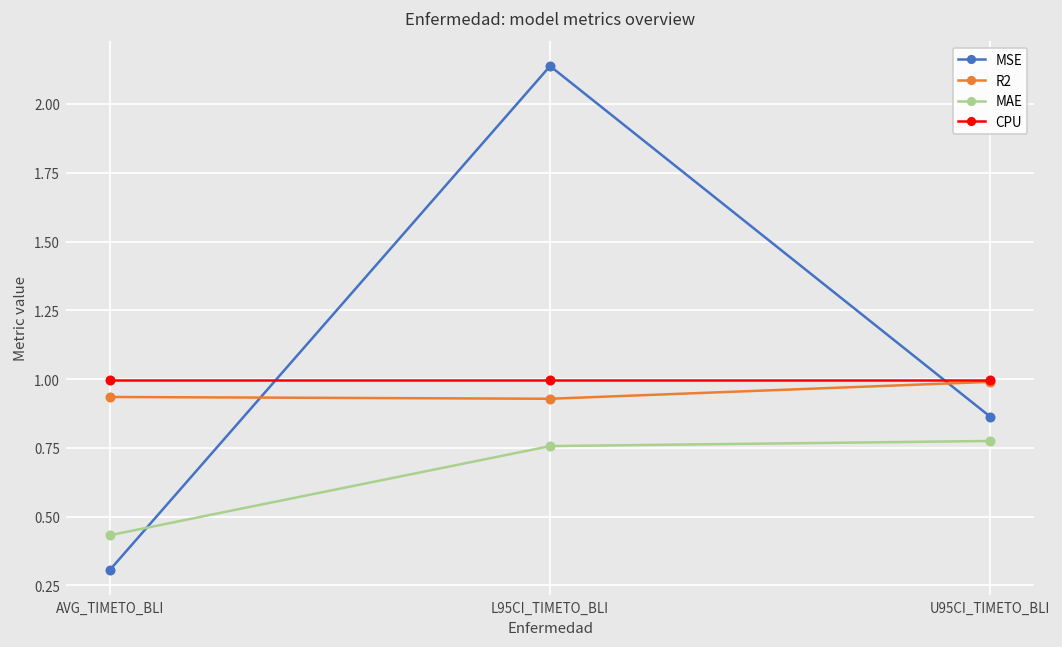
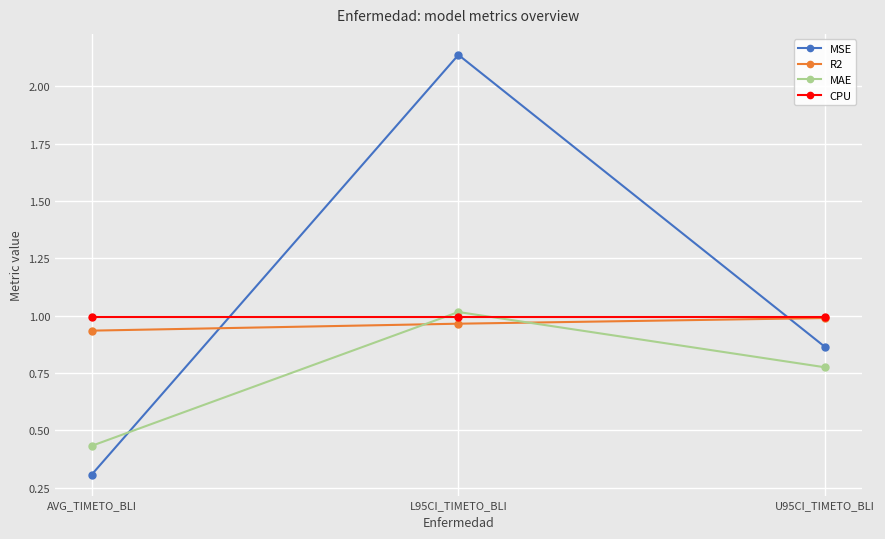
  {
    "MSE": {
      "AVG_TIMETO_BLI": 0.31,
      "L95CI_TIMETO_BLI": 2.14,
      "U95CI_TIMETO_BLI": 0.86
    },
    "R2": {
      "AVG_TIMETO_BLI": 0.94,
-     "L95CI_TIMETO_BLI": 0.93
+     "L95CI_TIMETO_BLI": 0.97
    },
    "MAE": {
      "AVG_TIMETO_BLI": 0.43,
-     "L95CI_TIMETO_BLI": 0.76,
+     "L95CI_TIMETO_BLI": 1.02,
      "U95CI_TIMETO_BLI": 0.78
    },
    "CPU": {
      "AVG_TIMETO_BLI": 1.00,
      "L95CI_TIMETO_BLI": 1.00
    }
  }
